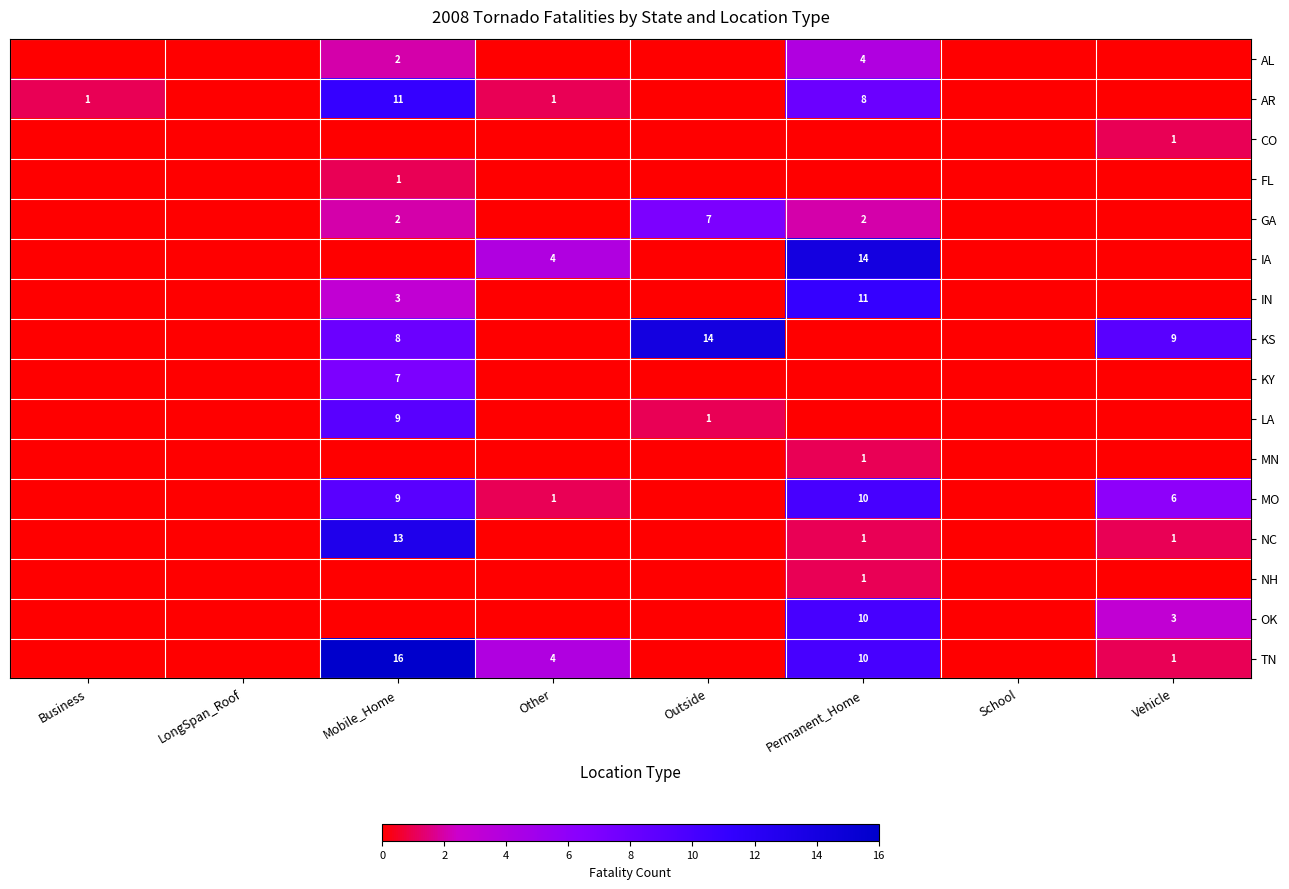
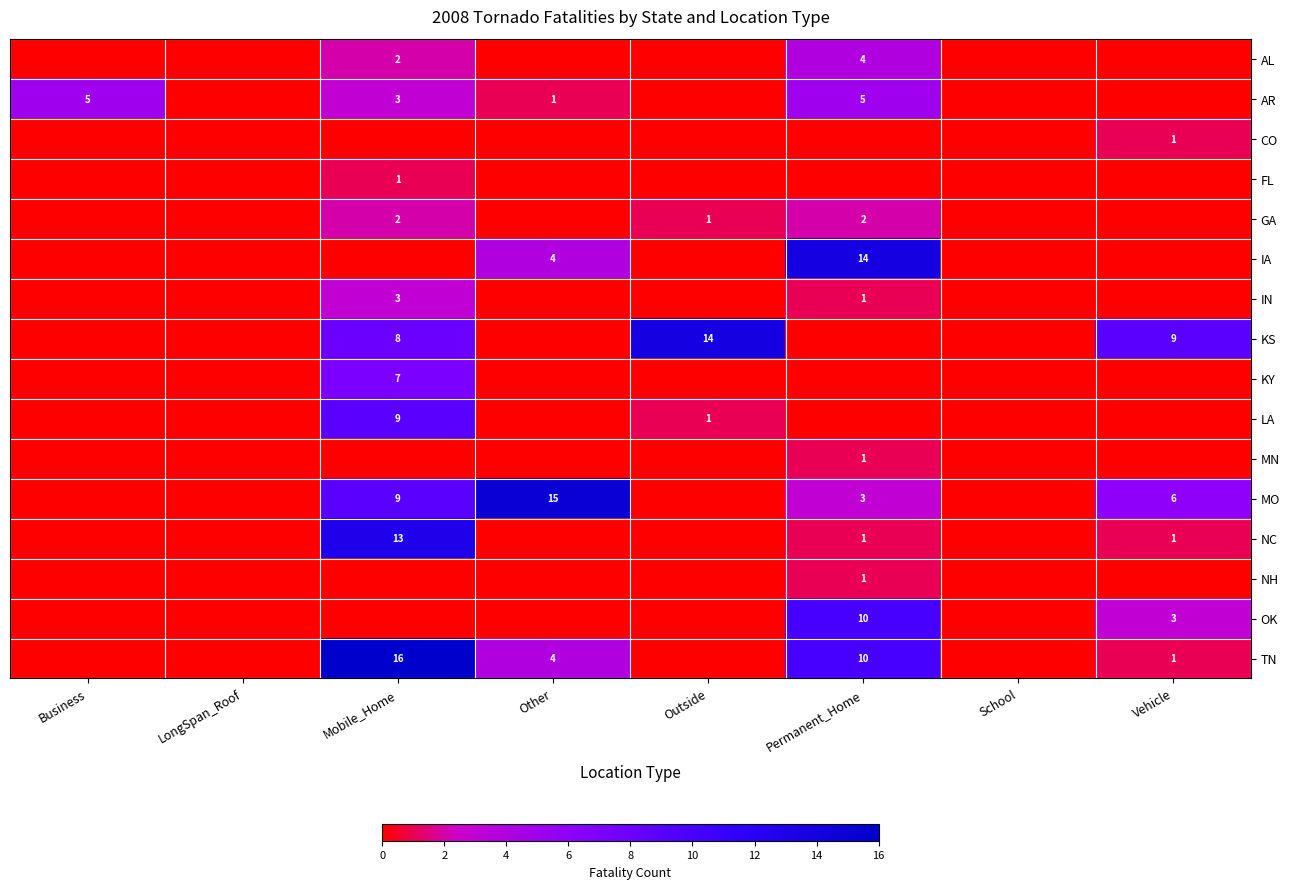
  {
    "AL": {
      "Mobile_Home": 2,
      "Permanent_Home": 4
    },
    "AR": {
-     "Business": 1,
-     "Mobile_Home": 11,
+     "Business": 5,
+     "Mobile_Home": 3,
      "Other": 1,
-     "Permanent_Home": 8
+     "Permanent_Home": 5
    },
    "CO": {
      "Vehicle": 1
    },
    "FL": {
      "Mobile_Home": 1
    },
    "GA": {
      "Mobile_Home": 2,
-     "Outside": 7,
+     "Outside": 1,
      "Permanent_Home": 2
    },
    "IA": {
      "Other": 4,
      "Permanent_Home": 14
    },
    "IN": {
      "Mobile_Home": 3,
-     "Permanent_Home": 11
+     "Permanent_Home": 1
    },
    "KS": {
      "Mobile_Home": 8,
      "Outside": 14,
      "Vehicle": 9
    },
    "KY": {
      "Mobile_Home": 7
    },
    "LA": {
      "Mobile_Home": 9,
      "Outside": 1
    },
    "MN": {
      "Permanent_Home": 1
    },
    "MO": {
      "Mobile_Home": 9,
-     "Other": 1,
-     "Permanent_Home": 10,
+     "Other": 15,
+     "Permanent_Home": 3,
      "Vehicle": 6
    },
    "NC": {
      "Mobile_Home": 13,
      "Permanent_Home": 1,
      "Vehicle": 1
    },
    "NH": {
      "Permanent_Home": 1
    },
    "OK": {
      "Permanent_Home": 10,
      "Vehicle": 3
    },
    "TN": {
      "Mobile_Home": 16,
      "Other": 4,
      "Permanent_Home": 10,
      "Vehicle": 1
    }
  }
